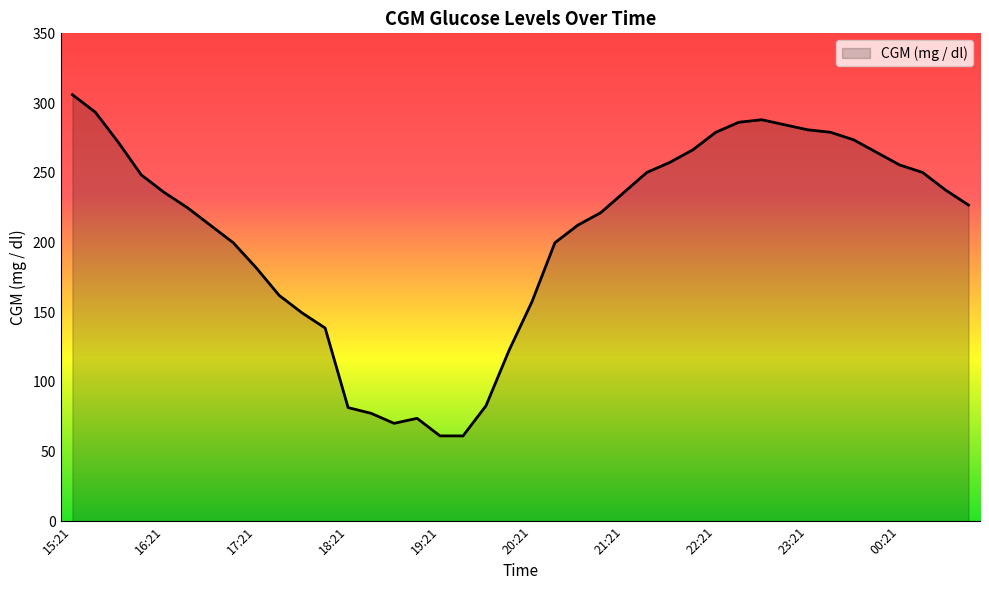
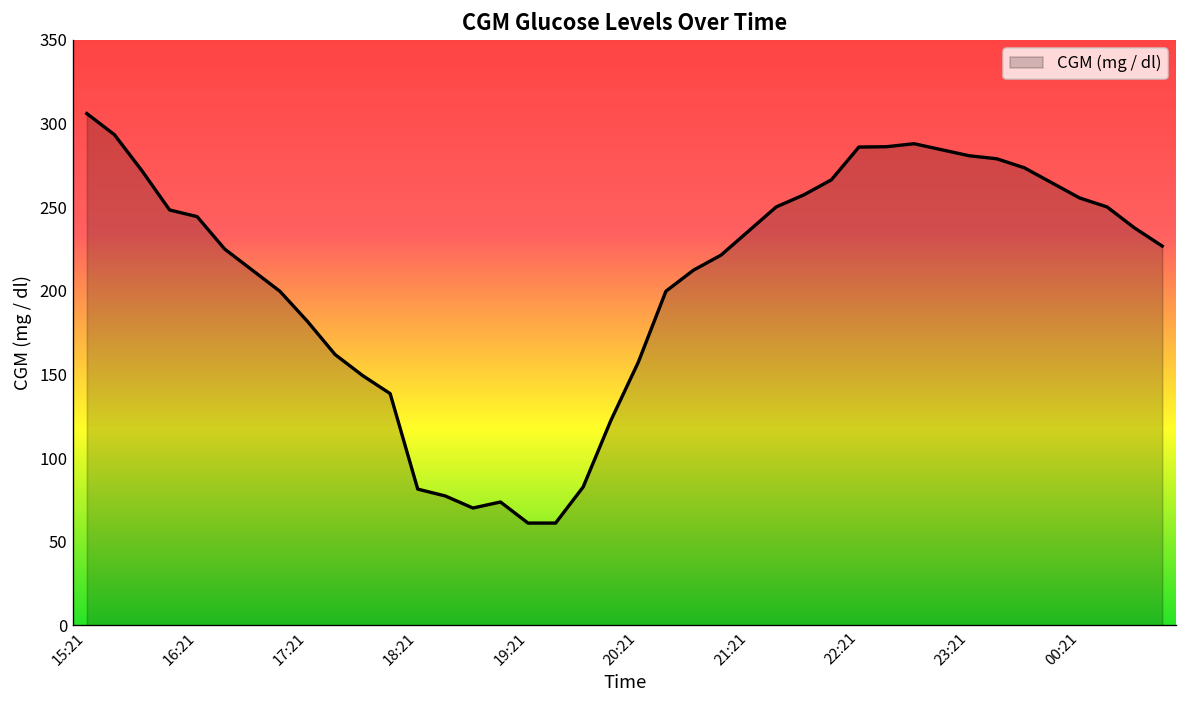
  {
    "15:21": 306,
-   "16:21": 236,
+   "16:21": 244,
    "17:21": 182,
    "18:21": 82,
    "19:21": 61,
    "20:21": 157,
    "21:21": 236,
-   "22:21": 279,
+   "22:21": 286,
    "23:21": 281,
    "00:21": 256
  }
